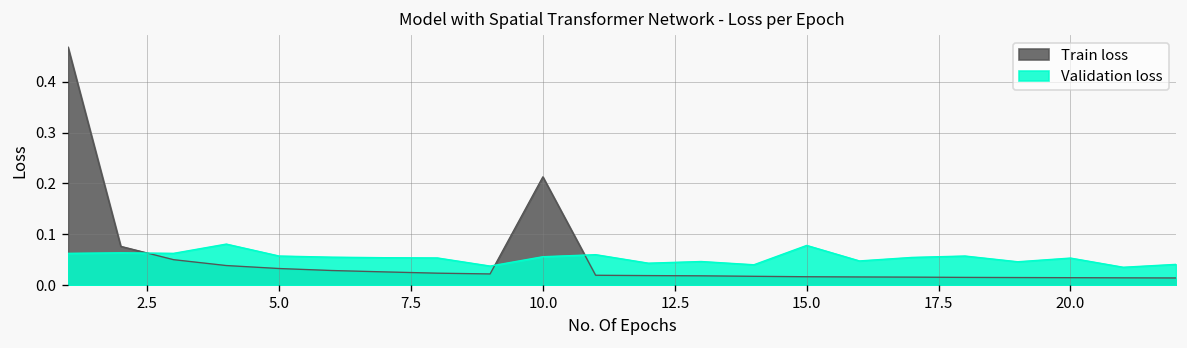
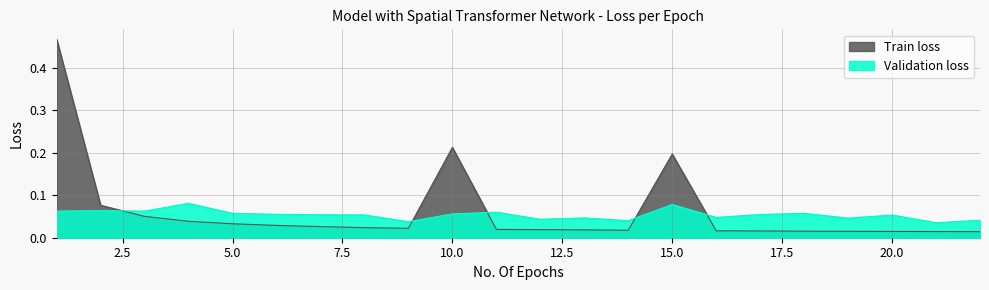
  {
    "Train loss": {
      "5.0": 0.03,
      "10.0": 0.21,
-     "15.0": 0.02,
+     "15.0": 0.20,
      "20.0": 0.01
    },
    "Validation loss": {
      "5.0": 0.06,
      "10.0": 0.06,
      "15.0": 0.08,
      "20.0": 0.05
    }
  }
